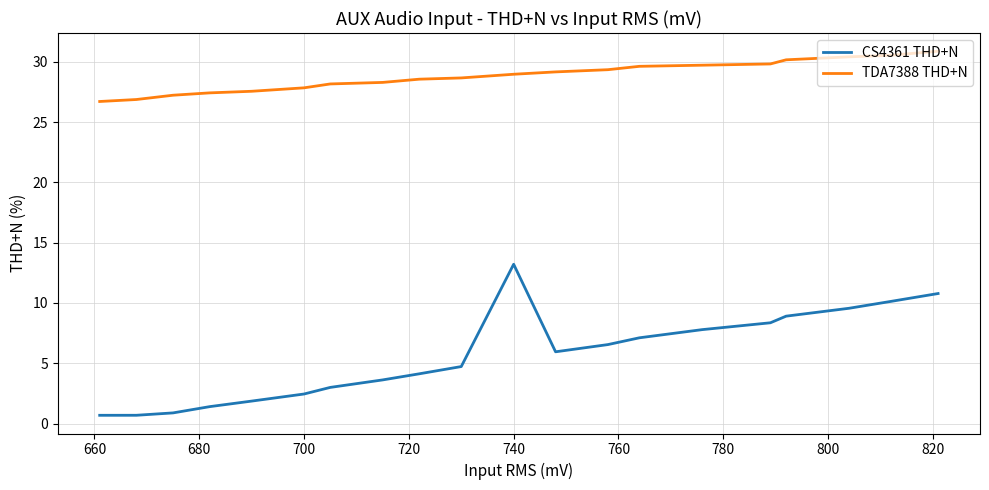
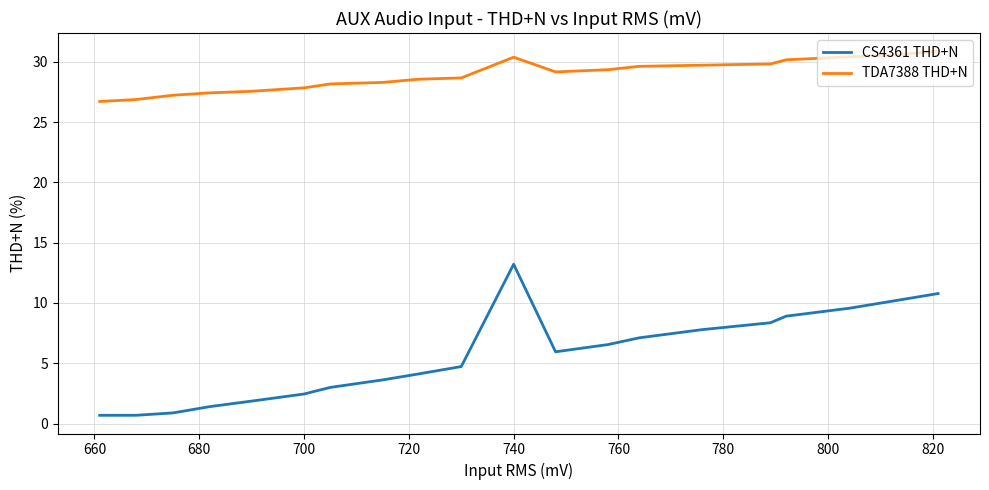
  {
    "CS4361 THD+N": {
      "700": 2.5,
      "740": 13.2
    },
    "TDA7388 THD+N": {
      "700": 27.8,
-     "740": 29.0
+     "740": 30.4
    }
  }
